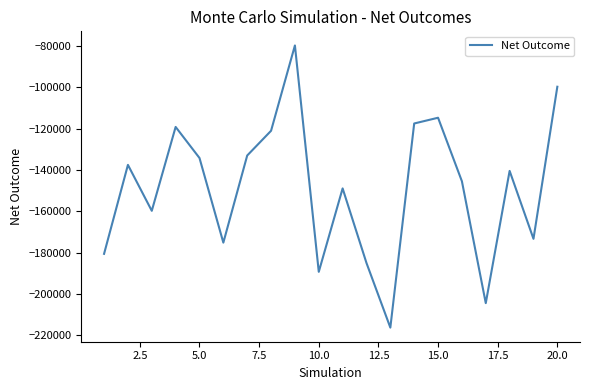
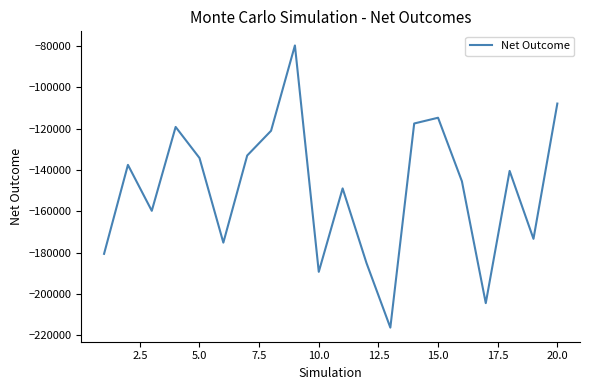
  {
    "5.0": -134000,
    "10.0": -189000,
    "15.0": -115000,
-   "20.0": -100000
+   "20.0": -108000
  }
